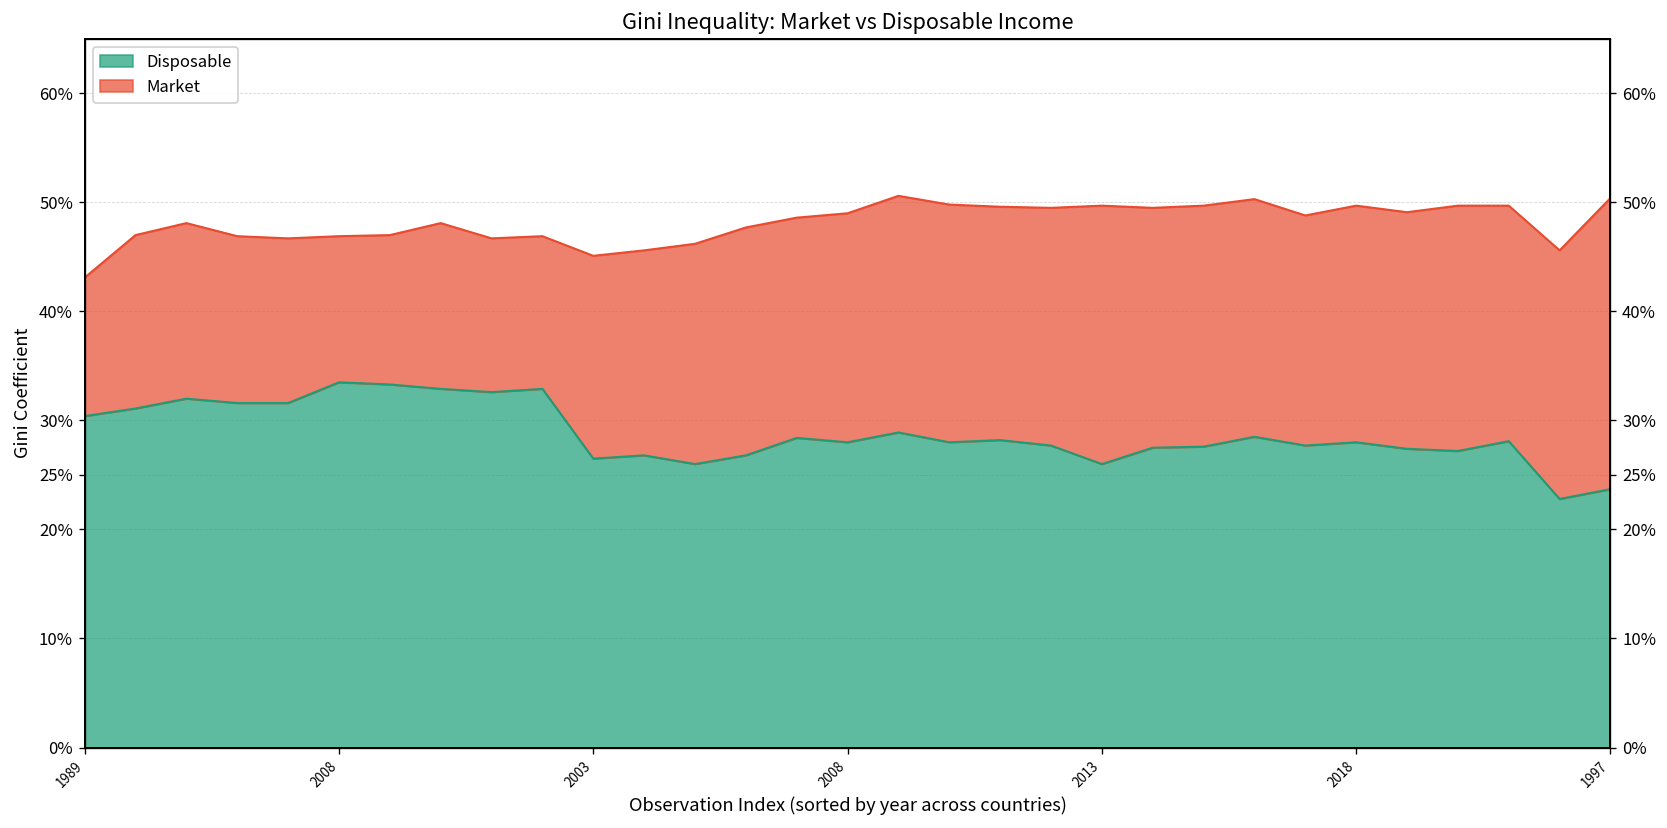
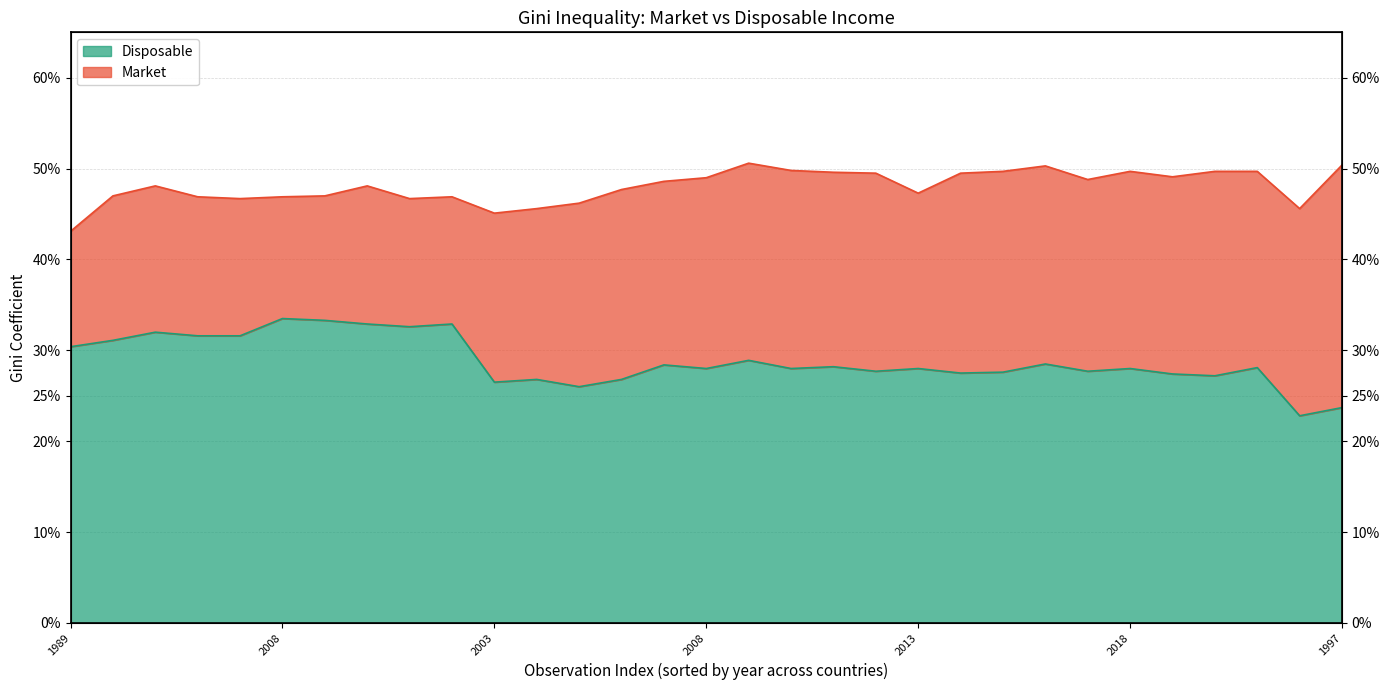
  {
    "Market": {
      "1989": "43%",
-     "2013": "50%",
+     "2013": "47%",
      "1997": "50%"
    },
    "Disposable": {
      "1989": "30%",
-     "2013": "26%",
+     "2013": "28%",
      "1997": "24%"
    }
  }
